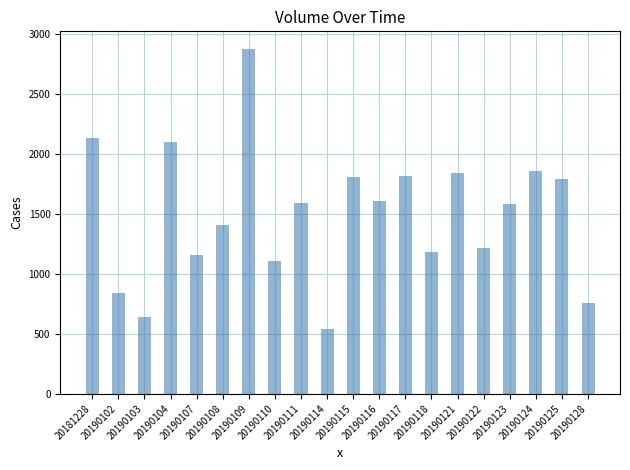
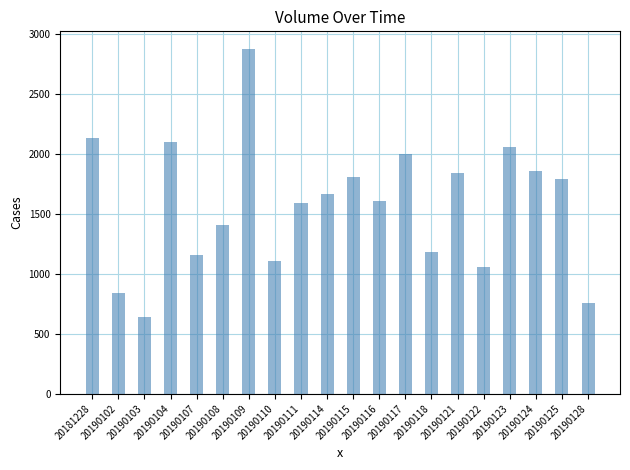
  {
    "20181228": 2130,
    "20190102": 840,
    "20190103": 640,
    "20190104": 2110,
    "20190107": 1160,
    "20190108": 1410,
    "20190109": 2880,
    "20190110": 1110,
    "20190111": 1590,
-   "20190114": 540,
+   "20190114": 1670,
    "20190115": 1810,
    "20190116": 1610,
-   "20190117": 1820,
+   "20190117": 2000,
    "20190118": 1190,
    "20190121": 1840,
-   "20190122": 1210,
-   "20190123": 1590,
+   "20190122": 1060,
+   "20190123": 2060,
    "20190124": 1860,
    "20190125": 1790,
    "20190128": 760
  }
